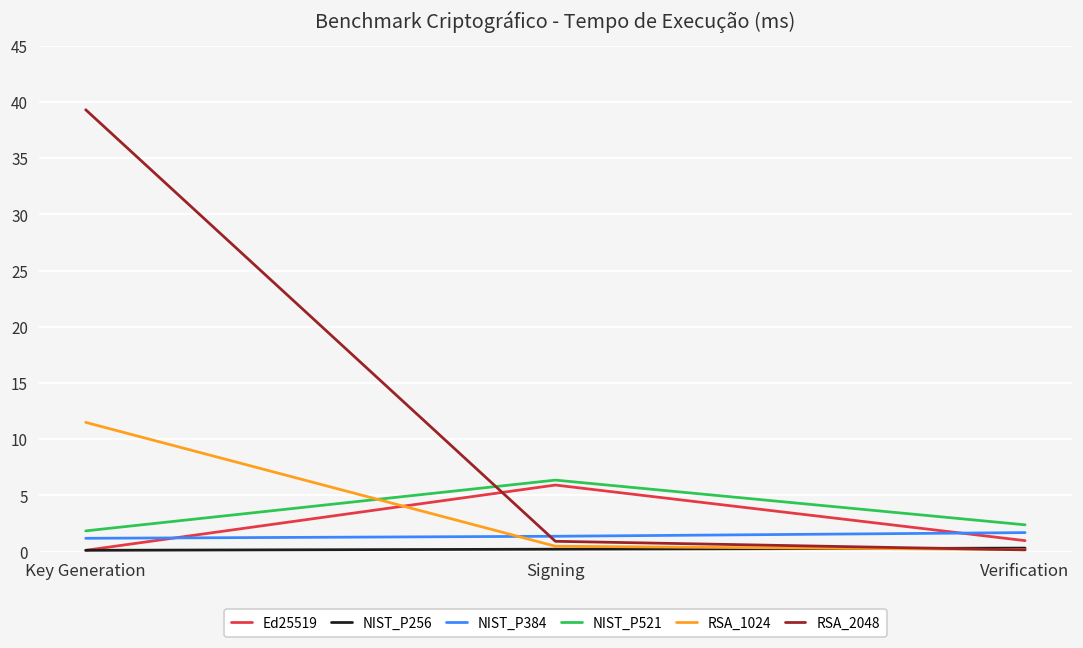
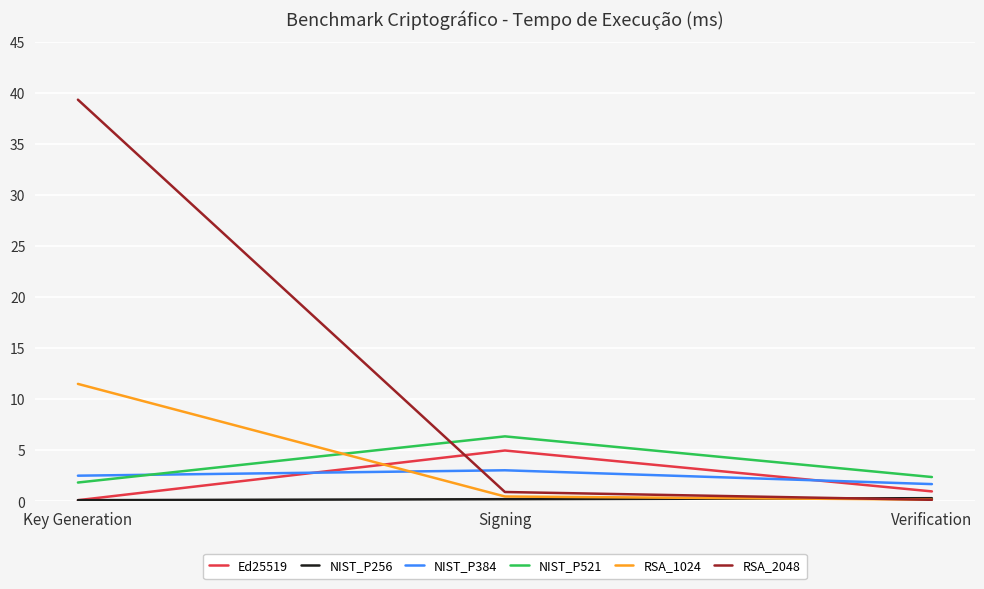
  {
    "Ed25519": {
-     "Signing": 5.9,
+     "Signing": 5.0,
      "Verification": 1.0
    },
    "NIST_P256": {
      "Signing": 0.2
    },
    "NIST_P384": {
-     "Key Generation": 1.2,
-     "Signing": 1.4,
+     "Key Generation": 2.5,
+     "Signing": 3.0,
      "Verification": 1.7
    },
    "NIST_P521": {
      "Key Generation": 1.8,
      "Signing": 6.4,
      "Verification": 2.4
    },
    "RSA_1024": {
      "Key Generation": 11.5,
      "Signing": 0.5
    },
    "RSA_2048": {
      "Key Generation": 39.3,
      "Signing": 0.9
    }
  }
